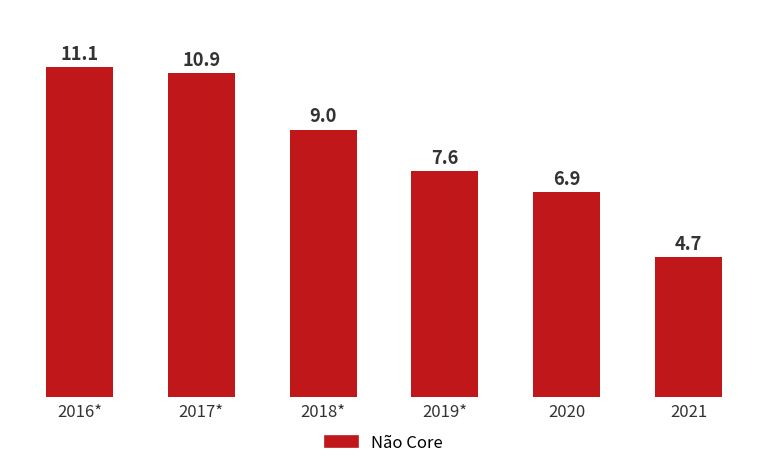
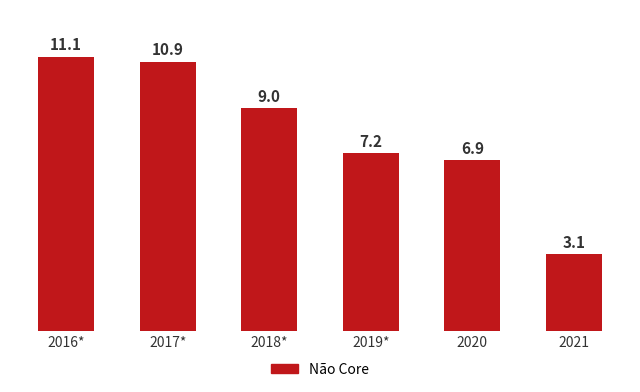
  {
    "2016*": 11.1,
    "2017*": 10.9,
    "2018*": 9.0,
-   "2019*": 7.6,
+   "2019*": 7.2,
    "2020": 6.9,
-   "2021": 4.7
+   "2021": 3.1
  }
